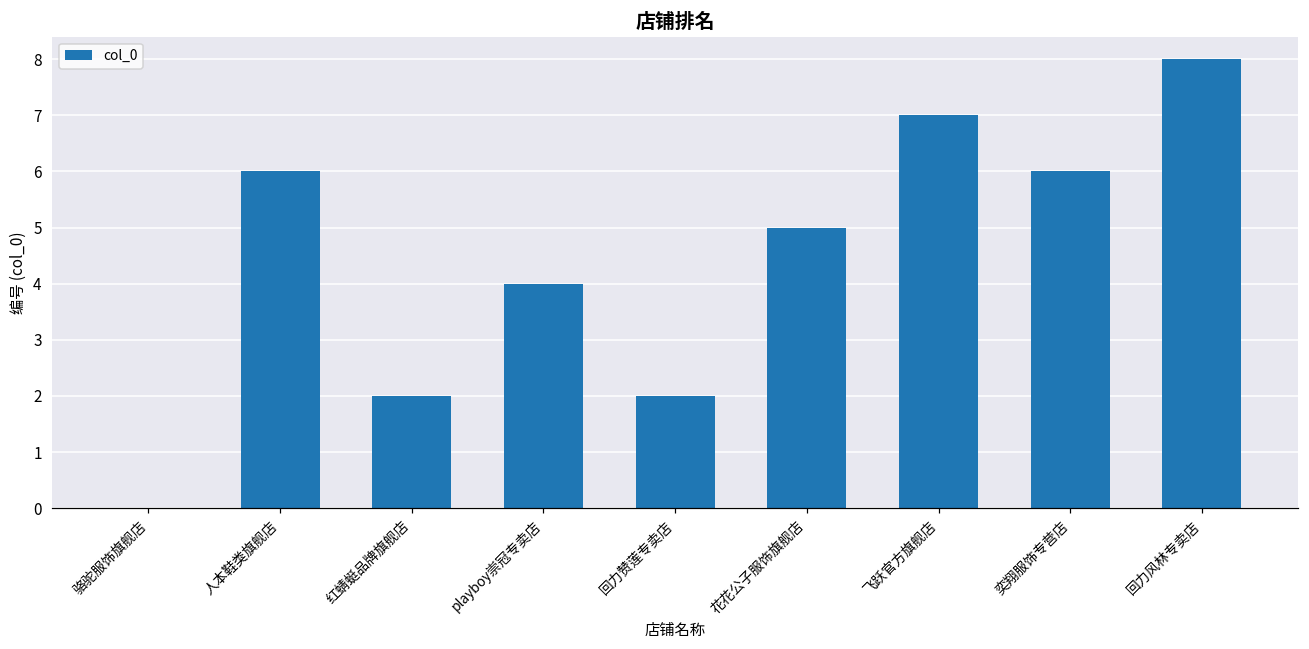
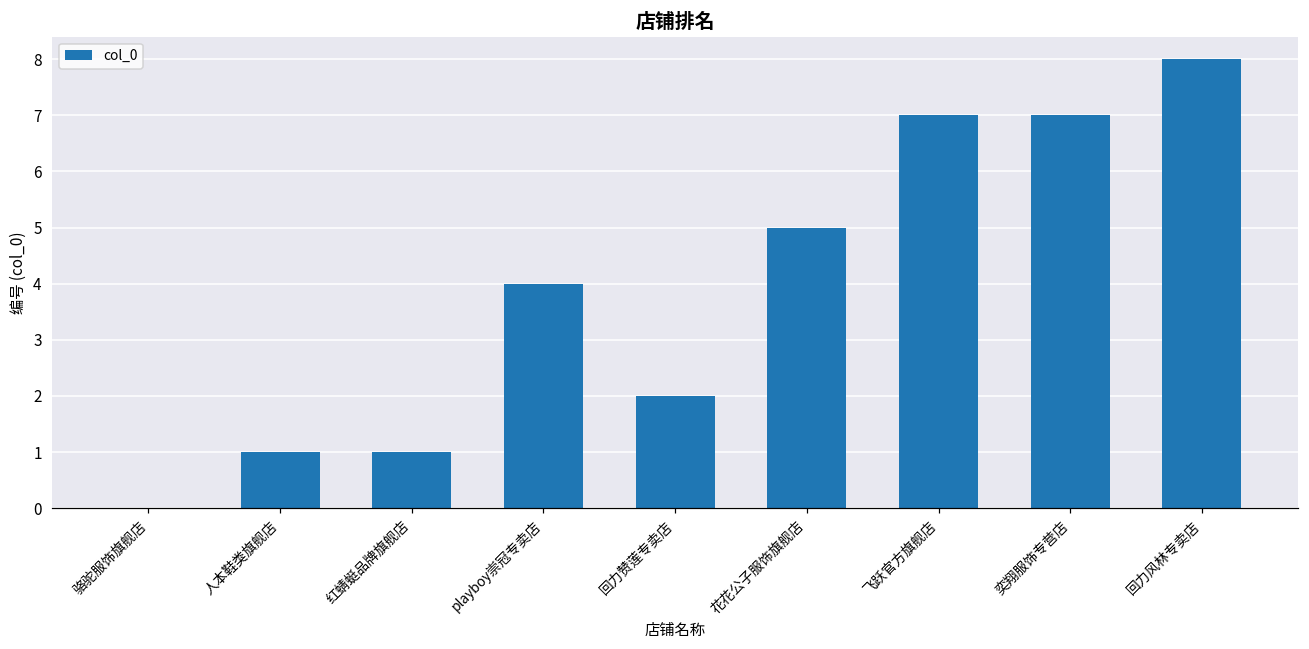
  {
    "骆驼服饰旗舰店": 0,
-   "人本鞋类旗舰店": 6,
-   "红蜻蜓品牌旗舰店": 2,
+   "人本鞋类旗舰店": 1,
+   "红蜻蜓品牌旗舰店": 1,
    "playboy崇冠专卖店": 4,
    "回力赞莲专卖店": 2,
    "花花公子服饰旗舰店": 5,
    "飞跃官方旗舰店": 7,
-   "奕翔服饰专营店": 6,
+   "奕翔服饰专营店": 7,
    "回力风林专卖店": 8
  }
